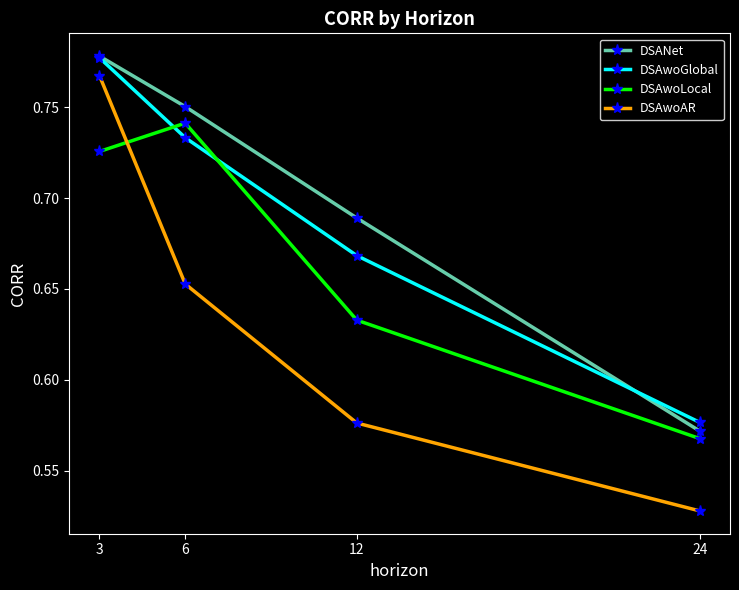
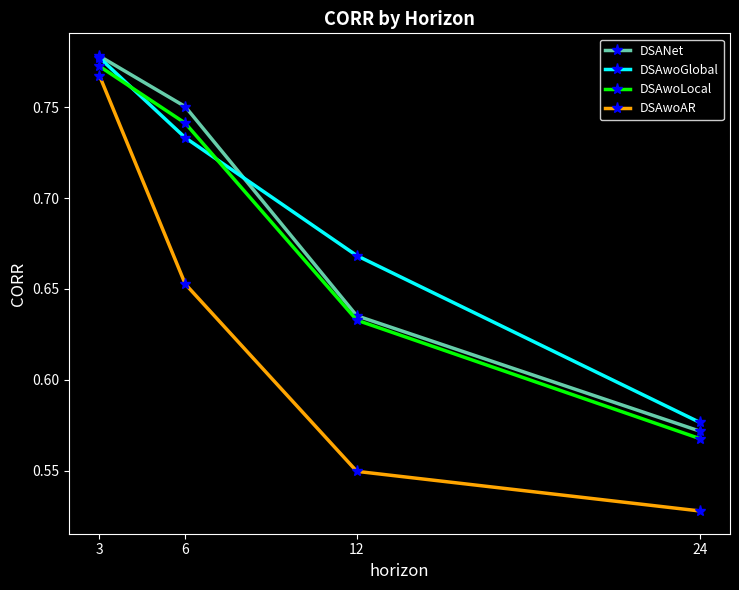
  {
    "DSANet": {
      "6": 0.750,
-     "12": 0.689,
+     "12": 0.635,
      "24": 0.572
    },
    "DSAwoGlobal": {
      "6": 0.733,
      "12": 0.668,
      "24": 0.577
    },
    "DSAwoLocal": {
-     "3": 0.726,
+     "3": 0.773,
      "6": 0.741,
      "12": 0.633,
      "24": 0.568
    },
    "DSAwoAR": {
      "3": 0.767,
      "6": 0.653,
-     "12": 0.576,
+     "12": 0.550,
      "24": 0.528
    }
  }
